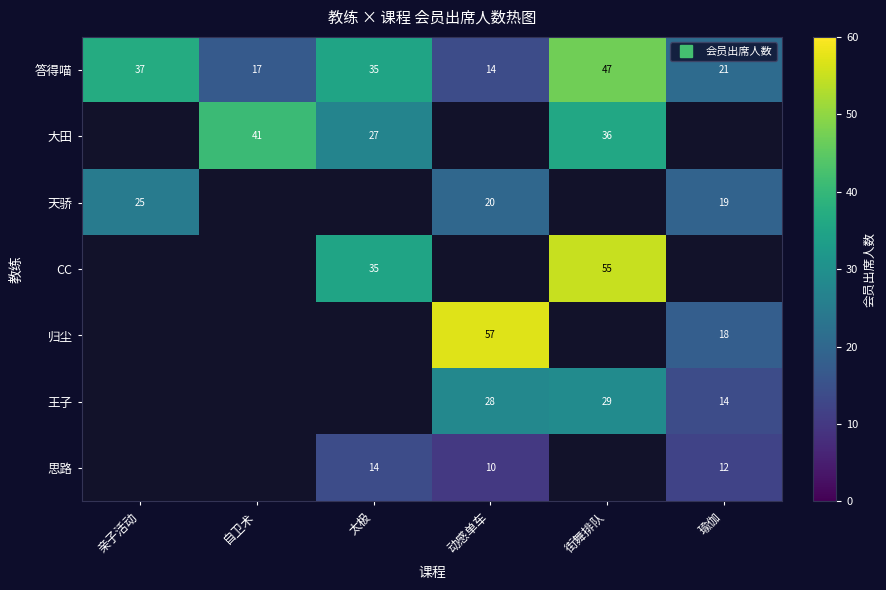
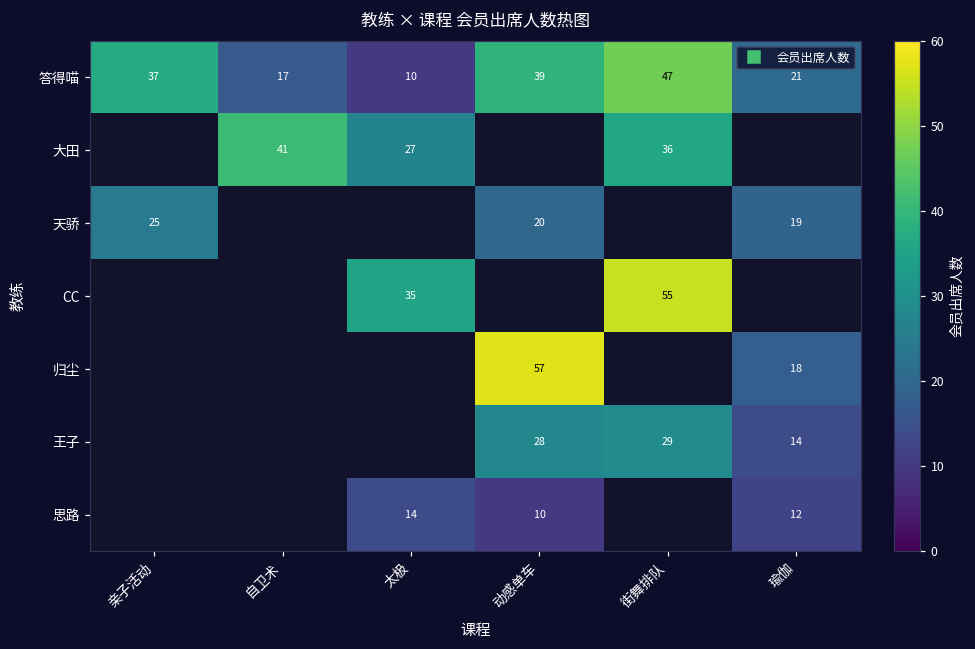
  {
    "答得喵": {
      "亲子活动": 37,
      "自卫术": 17,
-     "太极": 35,
-     "动感单车": 14,
+     "太极": 10,
+     "动感单车": 39,
      "街舞排队": 47,
      "瑜伽": 21
    },
    "大田": {
      "自卫术": 41,
      "太极": 27,
      "街舞排队": 36
    },
    "天骄": {
      "亲子活动": 25,
      "动感单车": 20,
      "瑜伽": 19
    },
    "CC": {
      "太极": 35,
      "街舞排队": 55
    },
    "归尘": {
      "动感单车": 57,
      "瑜伽": 18
    },
    "王子": {
      "动感单车": 28,
      "街舞排队": 29,
      "瑜伽": 14
    },
    "思路": {
      "太极": 14,
      "动感单车": 10,
      "瑜伽": 12
    }
  }
